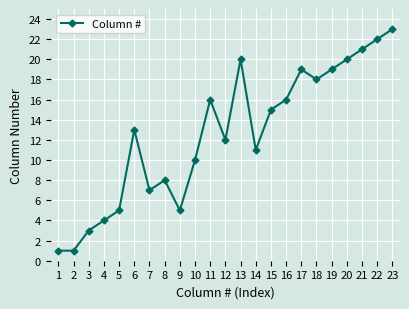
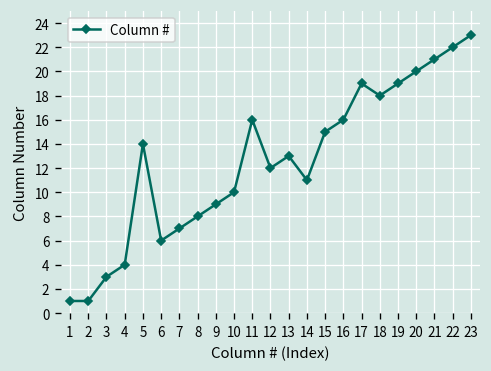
  {
    "1": 1,
    "2": 1,
    "3": 3,
    "4": 4,
-   "5": 5,
-   "6": 13,
+   "5": 14,
+   "6": 6,
    "7": 7,
    "8": 8,
-   "9": 5,
+   "9": 9,
    "10": 10,
    "11": 16,
    "12": 12,
-   "13": 20,
+   "13": 13,
    "14": 11,
    "15": 15,
    "16": 16,
    "17": 19,
    "18": 18,
    "19": 19,
    "20": 20,
    "21": 21,
    "22": 22,
    "23": 23
  }
